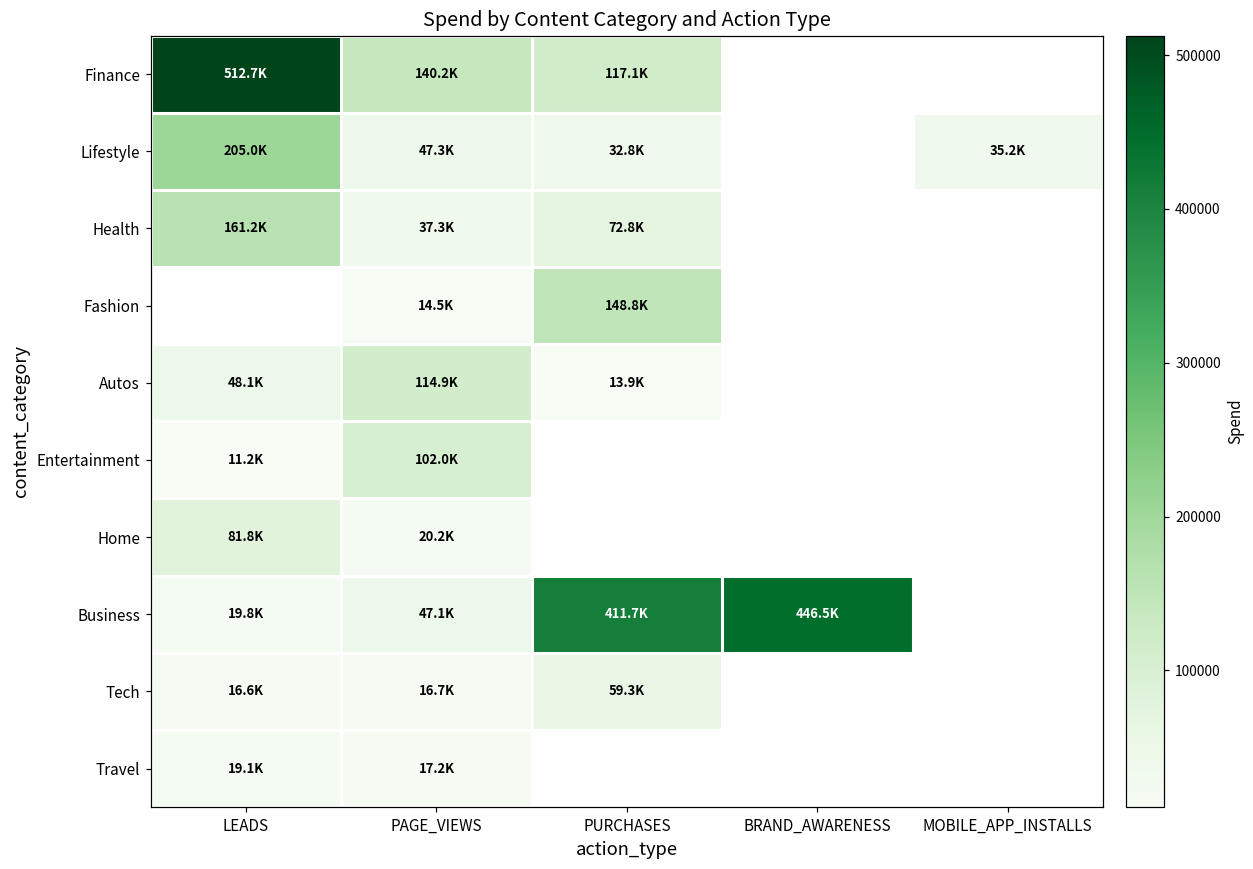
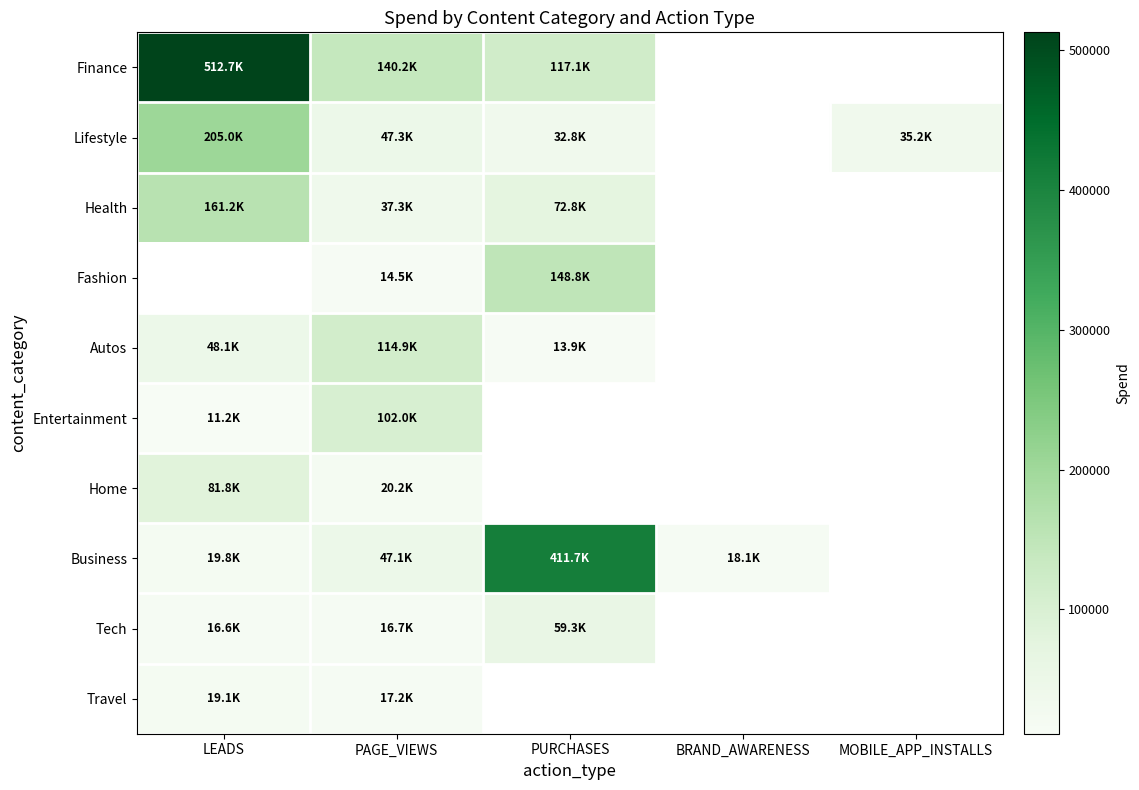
  {
    "Finance": {
      "LEADS": "512.7K",
      "PAGE_VIEWS": "140.2K",
      "PURCHASES": "117.1K"
    },
    "Lifestyle": {
      "LEADS": "205.0K",
      "PAGE_VIEWS": "47.3K",
      "PURCHASES": "32.8K",
      "MOBILE_APP_INSTALLS": "35.2K"
    },
    "Health": {
      "LEADS": "161.2K",
      "PAGE_VIEWS": "37.3K",
      "PURCHASES": "72.8K"
    },
    "Fashion": {
      "PAGE_VIEWS": "14.5K",
      "PURCHASES": "148.8K"
    },
    "Autos": {
      "LEADS": "48.1K",
      "PAGE_VIEWS": "114.9K",
      "PURCHASES": "13.9K"
    },
    "Entertainment": {
      "LEADS": "11.2K",
      "PAGE_VIEWS": "102.0K"
    },
    "Home": {
      "LEADS": "81.8K",
      "PAGE_VIEWS": "20.2K"
    },
    "Business": {
      "LEADS": "19.8K",
      "PAGE_VIEWS": "47.1K",
      "PURCHASES": "411.7K",
-     "BRAND_AWARENESS": "446.5K"
+     "BRAND_AWARENESS": "18.1K"
    },
    "Tech": {
      "LEADS": "16.6K",
      "PAGE_VIEWS": "16.7K",
      "PURCHASES": "59.3K"
    },
    "Travel": {
      "LEADS": "19.1K",
      "PAGE_VIEWS": "17.2K"
    }
  }
